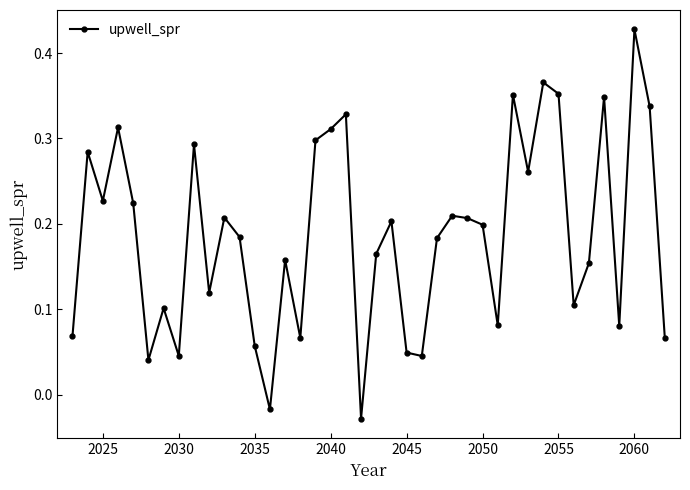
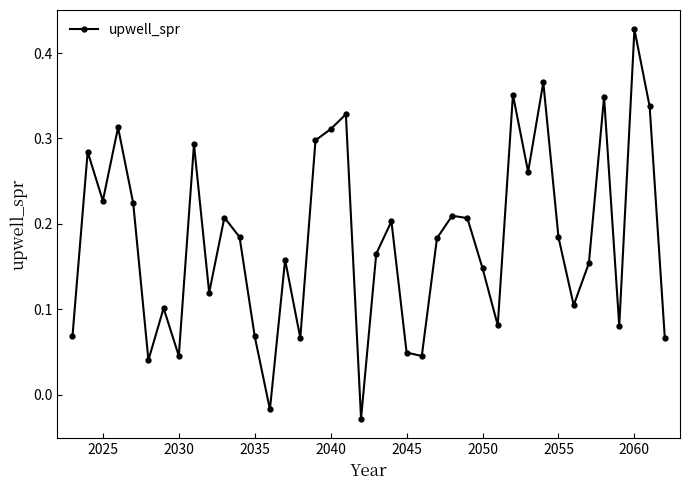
  {
    "2025": 0.23,
    "2030": 0.05,
-   "2035": 0.06,
+   "2035": 0.07,
    "2040": 0.31,
    "2045": 0.05,
-   "2050": 0.20,
-   "2055": 0.35,
+   "2050": 0.15,
+   "2055": 0.18,
    "2060": 0.43
  }
